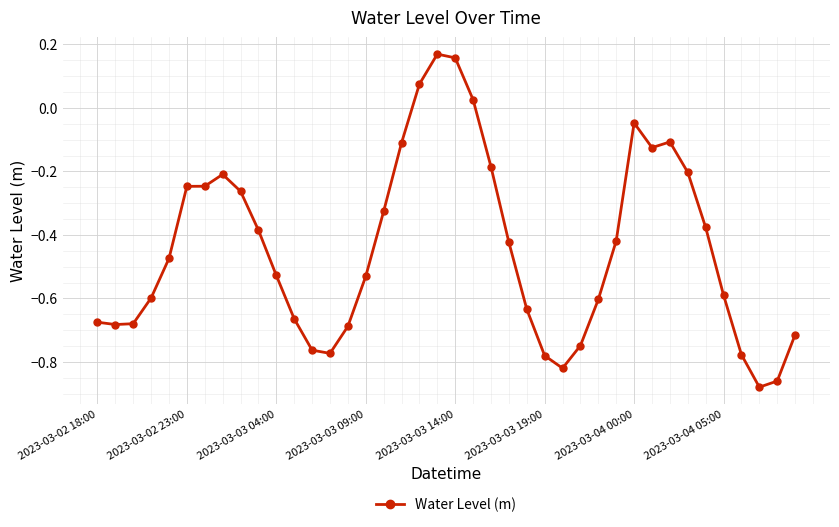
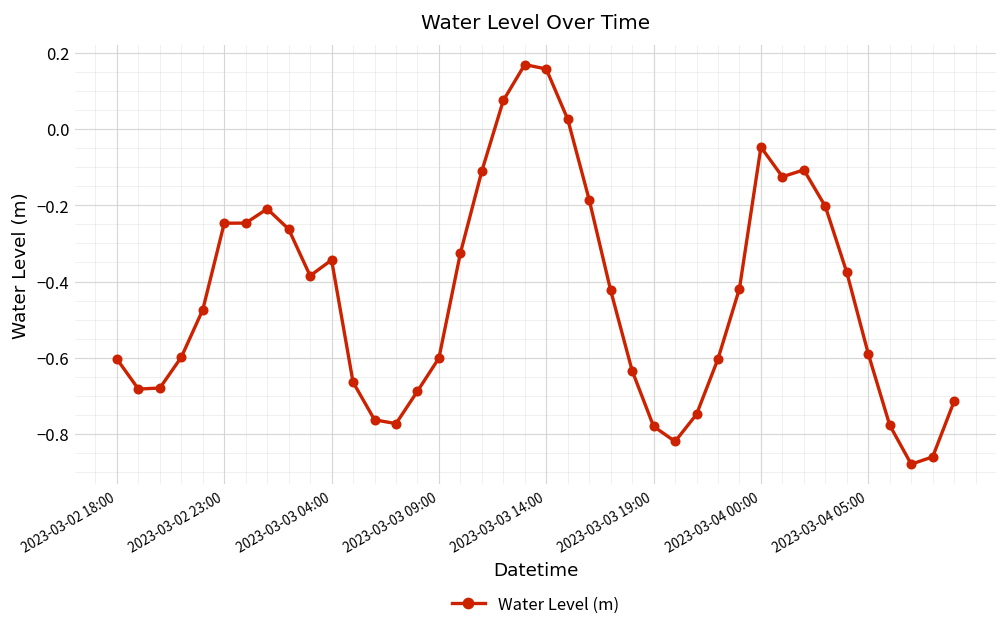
  {
-   "2023-03-02 18:00": -0.67,
+   "2023-03-02 18:00": -0.60,
    "2023-03-02 23:00": -0.25,
-   "2023-03-03 04:00": -0.53,
-   "2023-03-03 09:00": -0.53,
+   "2023-03-03 04:00": -0.34,
+   "2023-03-03 09:00": -0.60,
    "2023-03-03 14:00": 0.16,
    "2023-03-03 19:00": -0.78,
    "2023-03-04 00:00": -0.05,
    "2023-03-04 05:00": -0.59
  }
